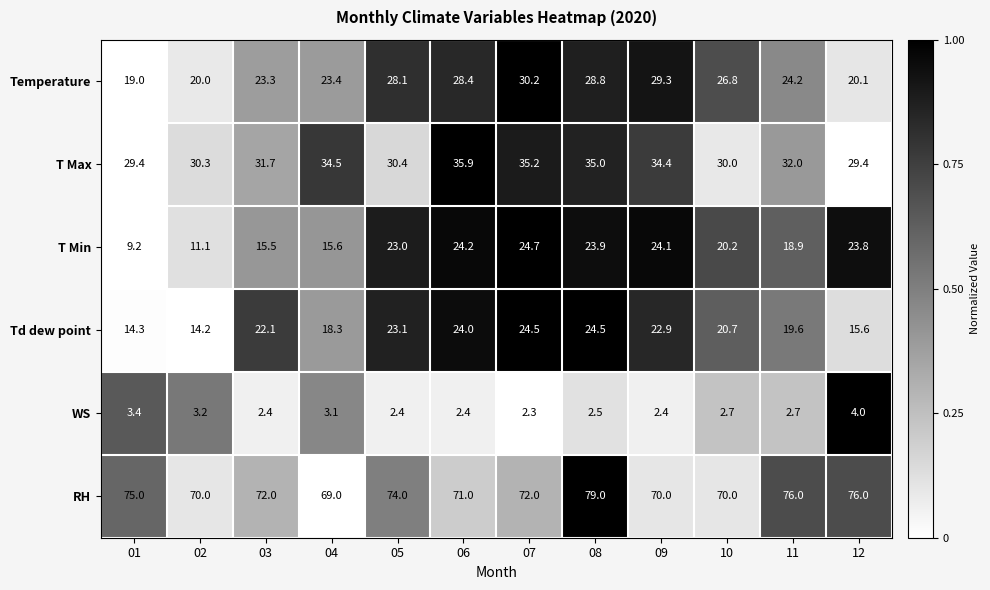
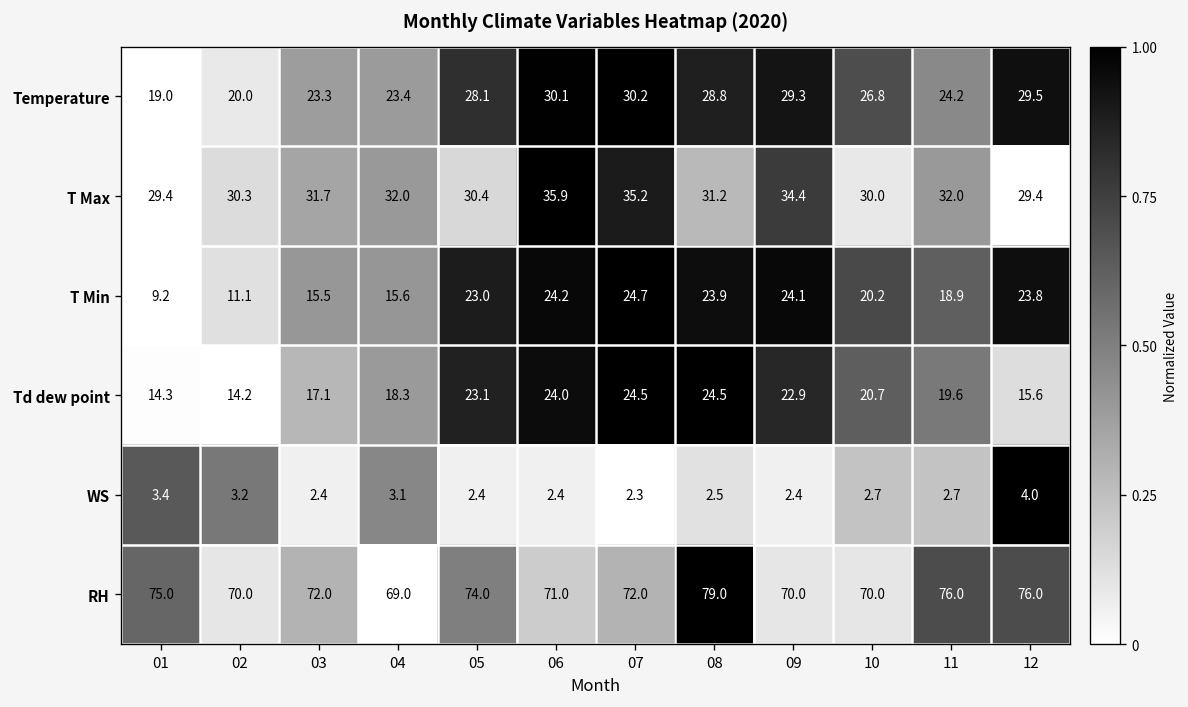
  {
    "Temperature": {
      "01": 19.0,
      "02": 20.0,
      "03": 23.3,
      "04": 23.4,
      "05": 28.1,
-     "06": 28.4,
+     "06": 30.1,
      "07": 30.2,
      "08": 28.8,
      "09": 29.3,
      "10": 26.8,
      "11": 24.2,
-     "12": 20.1
+     "12": 29.5
    },
    "T Max": {
      "01": 29.4,
      "02": 30.3,
      "03": 31.7,
-     "04": 34.5,
+     "04": 32.0,
      "05": 30.4,
      "06": 35.9,
      "07": 35.2,
-     "08": 35.0,
+     "08": 31.2,
      "09": 34.4,
      "10": 30.0,
      "11": 32.0,
      "12": 29.4
    },
    "T Min": {
      "01": 9.2,
      "02": 11.1,
      "03": 15.5,
      "04": 15.6,
      "05": 23.0,
      "06": 24.2,
      "07": 24.7,
      "08": 23.9,
      "09": 24.1,
      "10": 20.2,
      "11": 18.9,
      "12": 23.8
    },
    "Td dew point": {
      "01": 14.3,
      "02": 14.2,
-     "03": 22.1,
+     "03": 17.1,
      "04": 18.3,
      "05": 23.1,
      "06": 24.0,
      "07": 24.5,
      "08": 24.5,
      "09": 22.9,
      "10": 20.7,
      "11": 19.6,
      "12": 15.6
    },
    "WS": {
      "01": 3.4,
      "02": 3.2,
      "03": 2.4,
      "04": 3.1,
      "05": 2.4,
      "06": 2.4,
      "07": 2.3,
      "08": 2.5,
      "09": 2.4,
      "10": 2.7,
      "11": 2.7,
      "12": 4.0
    },
    "RH": {
      "01": 75.0,
      "02": 70.0,
      "03": 72.0,
      "04": 69.0,
      "05": 74.0,
      "06": 71.0,
      "07": 72.0,
      "08": 79.0,
      "09": 70.0,
      "10": 70.0,
      "11": 76.0,
      "12": 76.0
    }
  }
